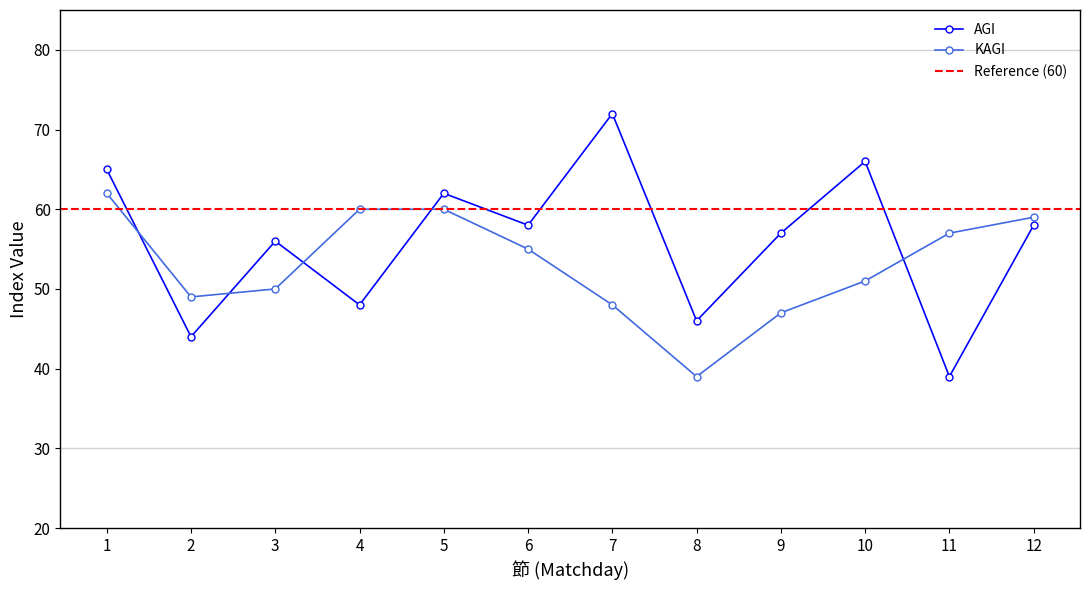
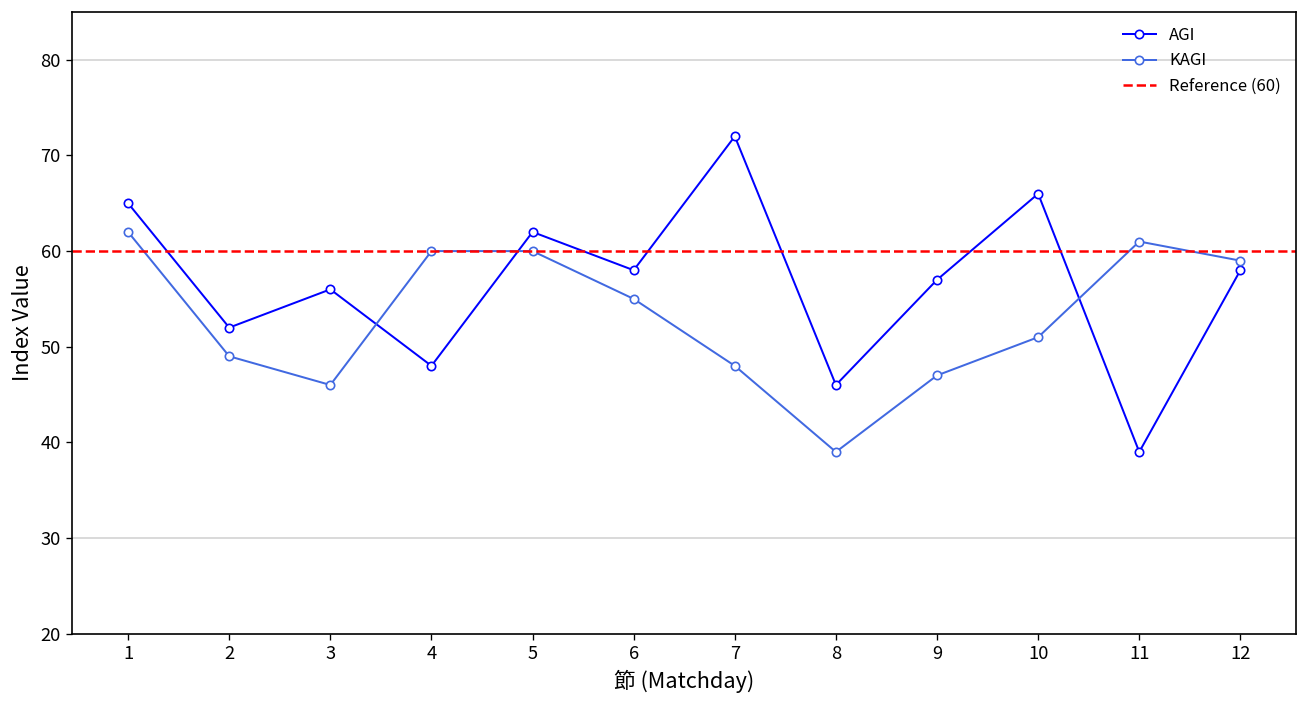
  {
    "AGI": {
      "1": 65,
-     "2": 44,
+     "2": 52,
      "3": 56,
      "4": 48,
      "5": 62,
      "6": 58,
      "7": 72,
      "8": 46,
      "9": 57,
      "10": 66,
      "11": 39,
      "12": 58
    },
    "KAGI": {
      "1": 62,
      "2": 49,
-     "3": 50,
+     "3": 46,
      "4": 60,
      "5": 60,
      "6": 55,
      "7": 48,
      "8": 39,
      "9": 47,
      "10": 51,
-     "11": 57,
+     "11": 61,
      "12": 59
    }
  }
